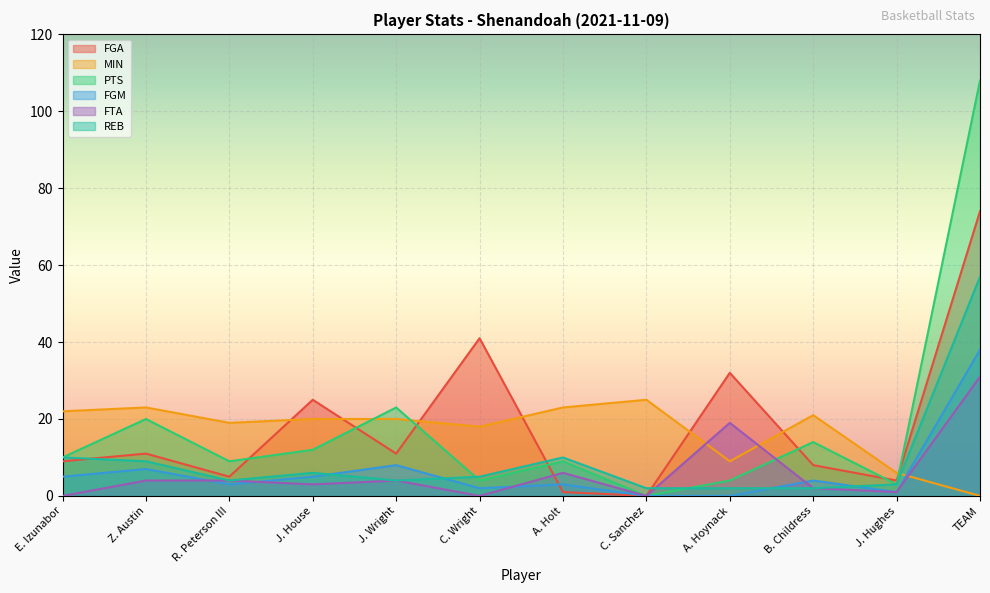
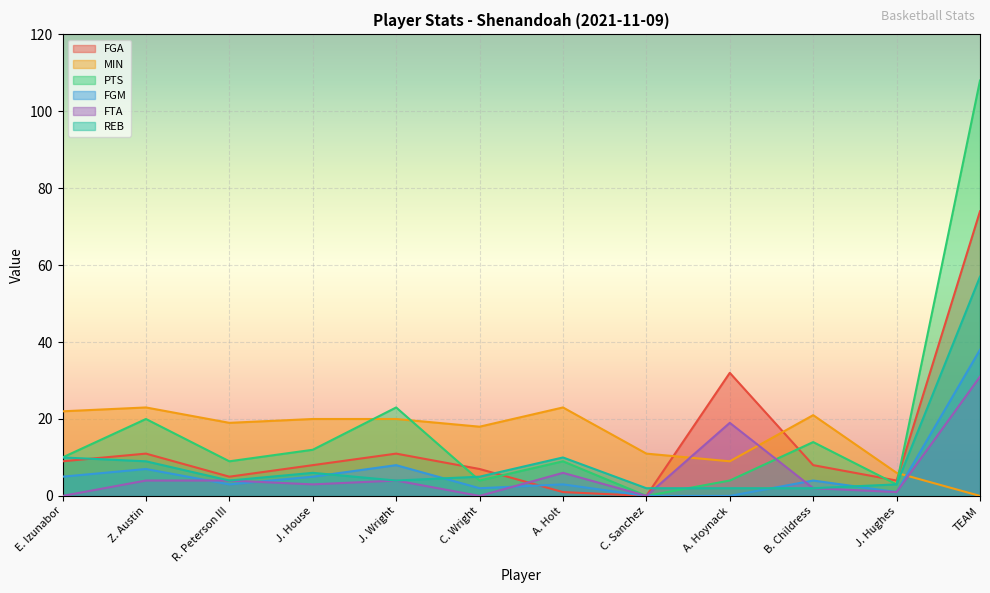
  {
    "FGA": {
      "E. Izunabor": 9,
      "Z. Austin": 11,
      "R. Peterson III": 5,
-     "J. House": 25,
+     "J. House": 8,
      "J. Wright": 11,
-     "C. Wright": 41,
+     "C. Wright": 7,
      "A. Holt": 1,
      "A. Hoynack": 32,
      "B. Childress": 8,
      "J. Hughes": 4,
      "TEAM": 74
    },
    "MIN": {
      "E. Izunabor": 22,
      "Z. Austin": 23,
      "R. Peterson III": 19,
      "J. House": 20,
      "J. Wright": 20,
      "C. Wright": 18,
      "A. Holt": 23,
-     "C. Sanchez": 25,
+     "C. Sanchez": 11,
      "A. Hoynack": 9,
      "B. Childress": 21,
      "J. Hughes": 6,
      "TEAM": 0
    },
    "FTA": {
      "E. Izunabor": 0,
      "Z. Austin": 4,
      "J. House": 3,
      "C. Wright": 0,
      "A. Holt": 6,
      "A. Hoynack": 19,
      "TEAM": 31
    }
  }
